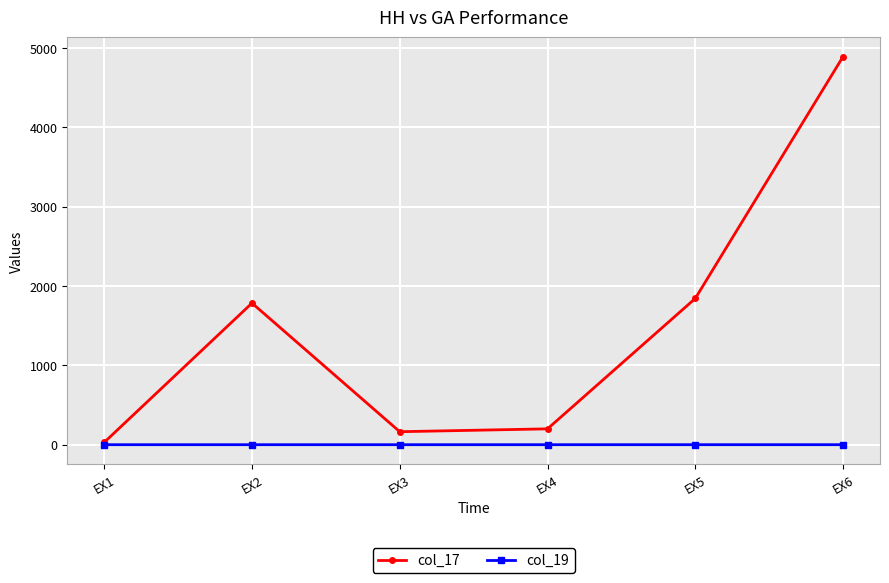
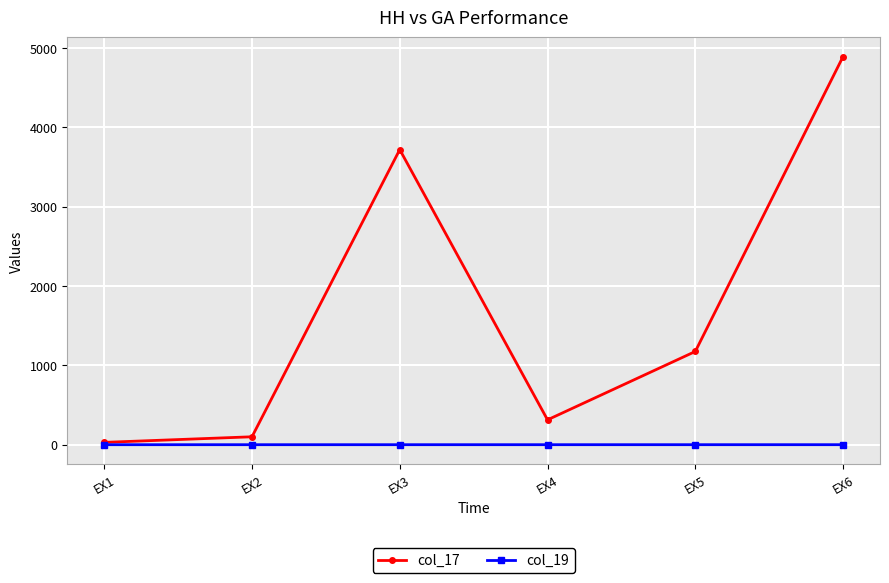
  {
    "col_17": {
-     "EX2": 1800,
-     "EX3": 200,
-     "EX4": 200,
-     "EX5": 1800,
+     "EX2": 100,
+     "EX3": 3700,
+     "EX4": 300,
+     "EX5": 1200,
      "EX6": 4900
    },
    "col_19": {
      "EX2": 0,
      "EX3": 0,
      "EX4": 0,
      "EX5": 0,
      "EX6": 0
    }
  }
